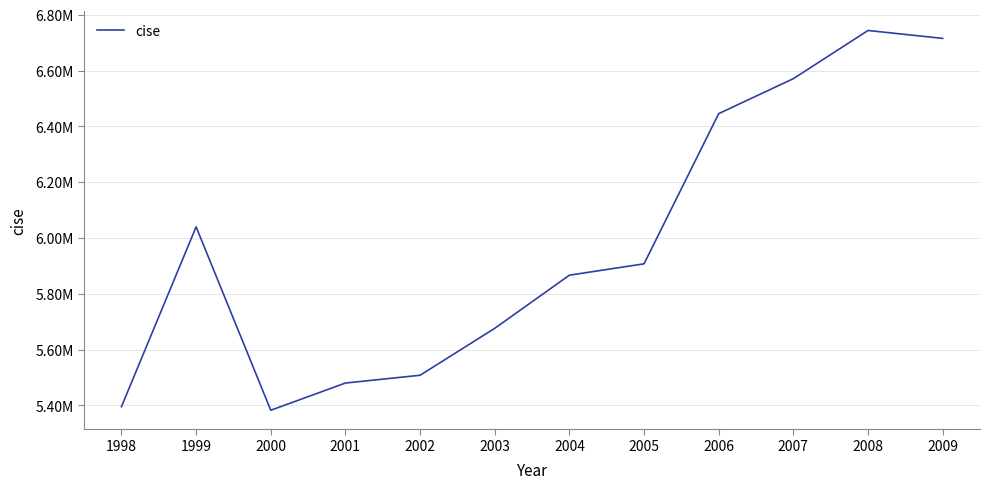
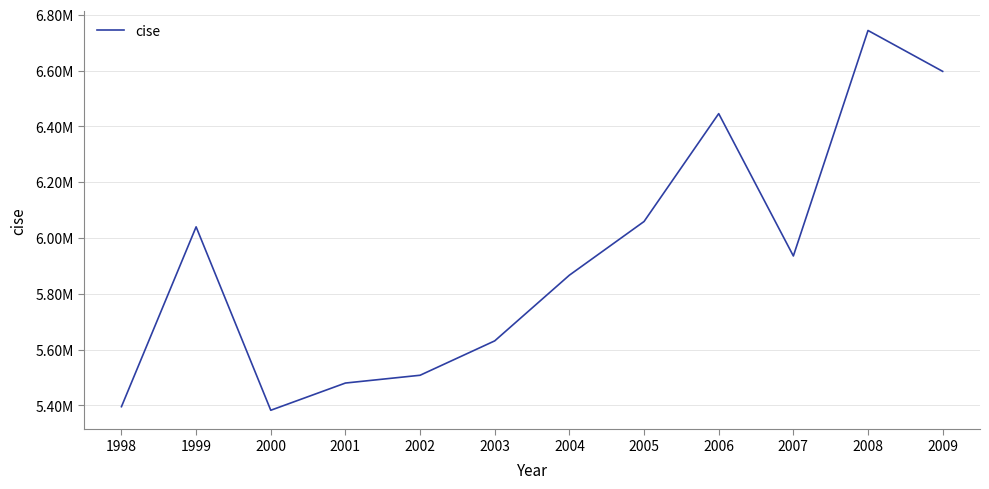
  {
    "1998": 5400000,
    "1999": 6040000,
    "2000": 5380000,
    "2001": 5480000,
    "2002": 5510000,
-   "2003": 5680000,
+   "2003": 5630000,
    "2004": 5870000,
-   "2005": 5910000,
+   "2005": 6060000,
    "2006": 6450000,
-   "2007": 6570000,
+   "2007": 5940000,
    "2008": 6740000,
-   "2009": 6720000
+   "2009": 6600000
  }
